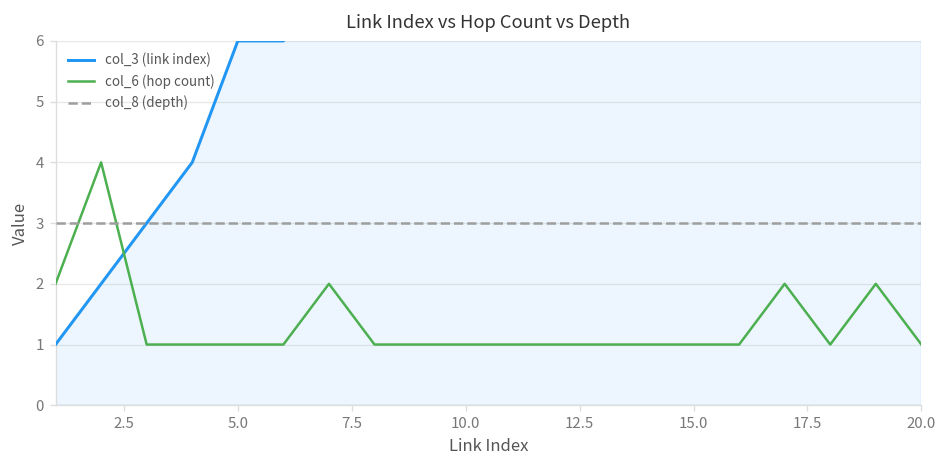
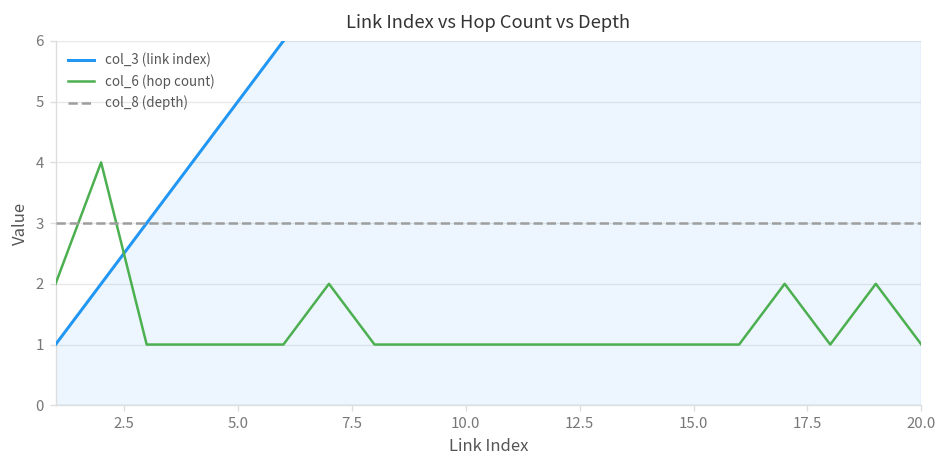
  {
    "col_3 (link index)": {
-     "5.0": 6
+     "5.0": 5
    },
    "col_6 (hop count)": {
      "5.0": 1,
      "10.0": 1,
      "15.0": 1,
      "20.0": 1
    },
    "col_8 (depth)": {
      "5.0": 3,
      "10.0": 3,
      "15.0": 3,
      "20.0": 3
    }
  }
